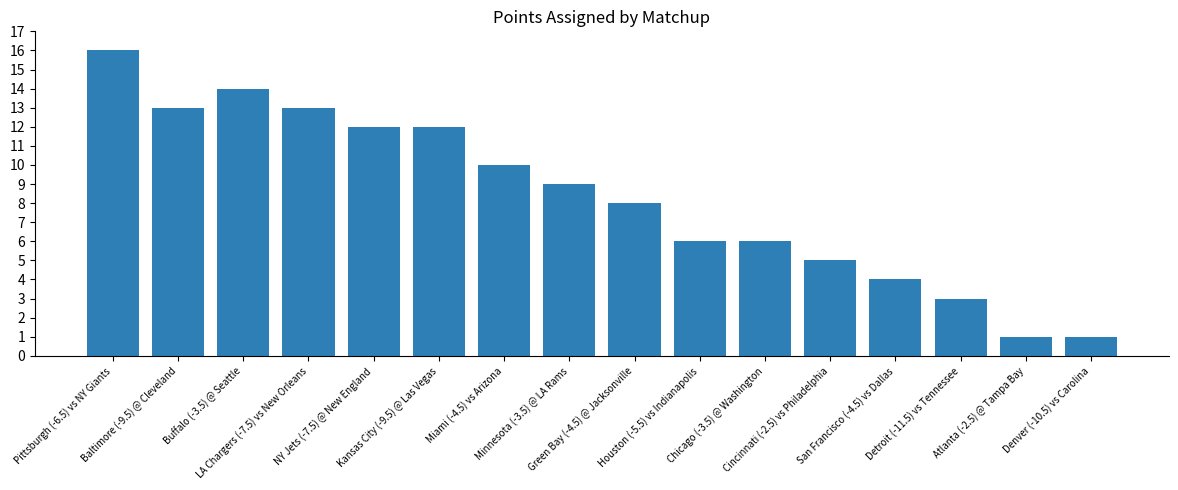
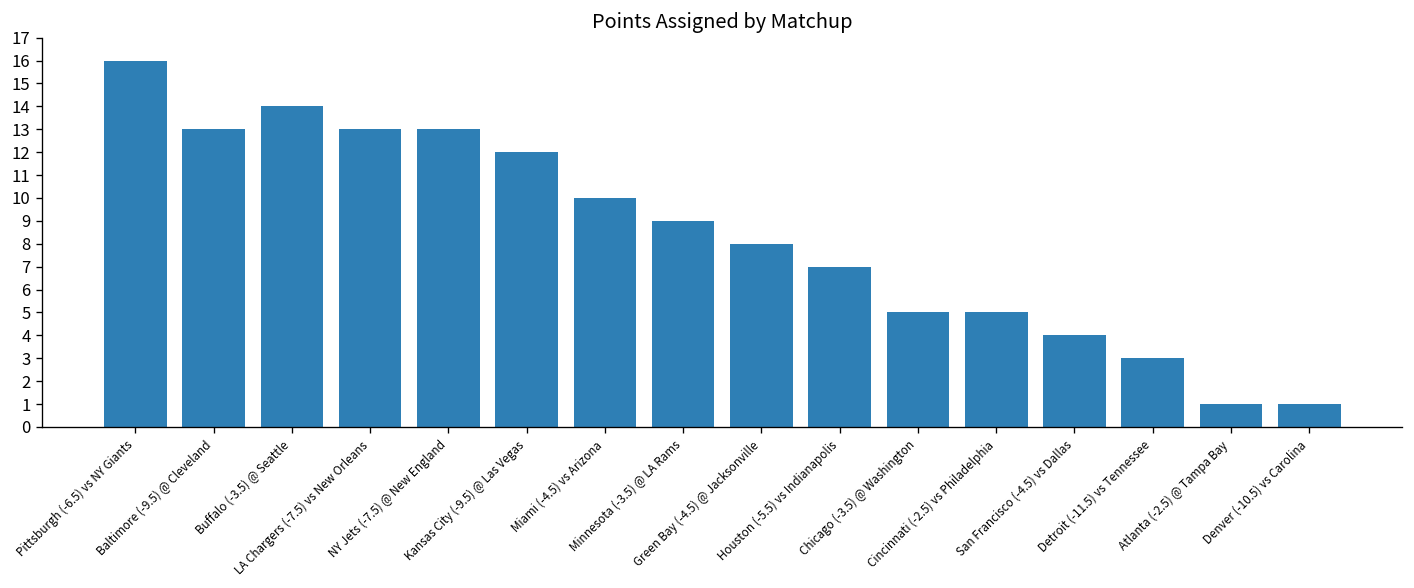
  {
    "Pittsburgh (-6.5) vs NY Giants": 16,
    "Baltimore (-9.5) @ Cleveland": 13,
    "Buffalo (-3.5) @ Seattle": 14,
    "LA Chargers (-7.5) vs New Orleans": 13,
-   "NY Jets (-7.5) @ New England": 12,
+   "NY Jets (-7.5) @ New England": 13,
    "Kansas City (-9.5) @ Las Vegas": 12,
    "Miami (-4.5) vs Arizona": 10,
    "Minnesota (-3.5) @ LA Rams": 9,
    "Green Bay (-4.5) @ Jacksonville": 8,
-   "Houston (-5.5) vs Indianapolis": 6,
-   "Chicago (-3.5) @ Washington": 6,
+   "Houston (-5.5) vs Indianapolis": 7,
+   "Chicago (-3.5) @ Washington": 5,
    "Cincinnati (-2.5) vs Philadelphia": 5,
    "San Francisco (-4.5) vs Dallas": 4,
    "Detroit (-11.5) vs Tennessee": 3,
    "Atlanta (-2.5) @ Tampa Bay": 1,
    "Denver (-10.5) vs Carolina": 1
  }
